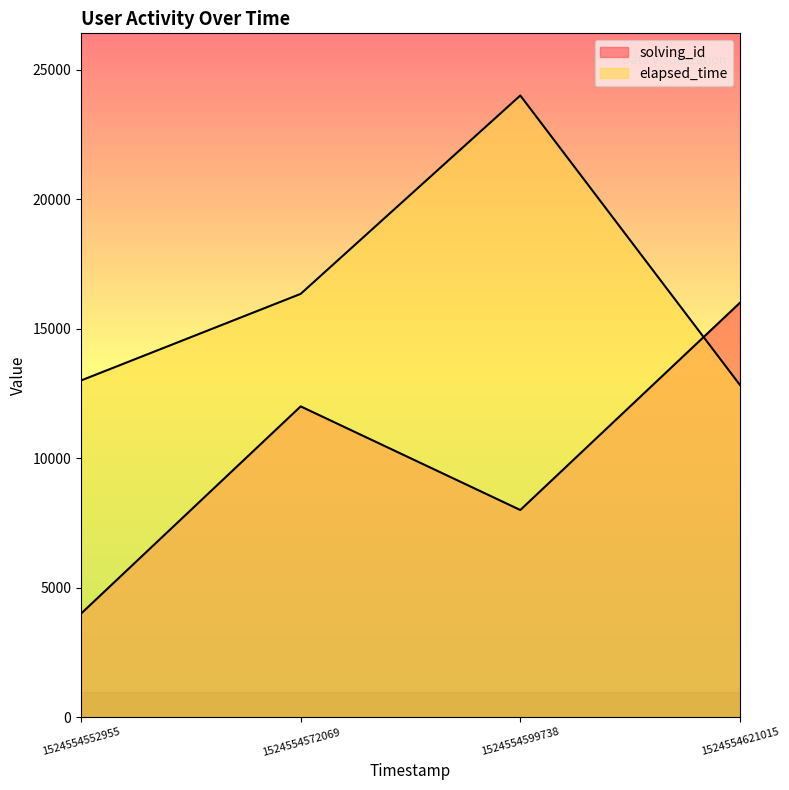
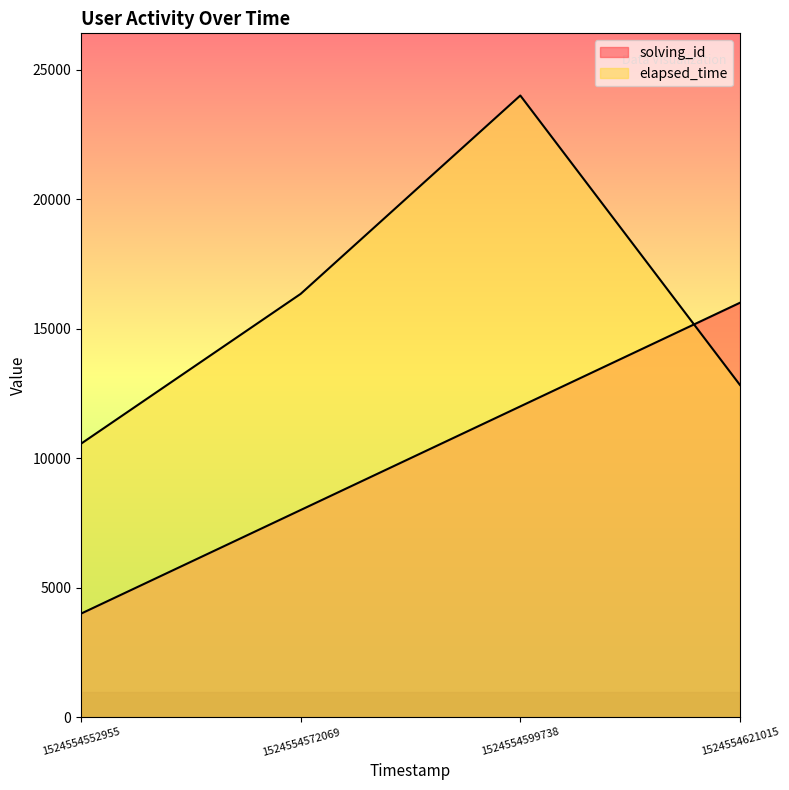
  {
    "solving_id": {
      "1524554552955": 4000,
-     "1524554572069": 12000,
-     "1524554599738": 8000,
+     "1524554572069": 8000,
+     "1524554599738": 12000,
      "1524554621015": 16000
    },
    "elapsed_time": {
-     "1524554552955": 13000,
+     "1524554552955": 10600,
      "1524554572069": 16300,
      "1524554599738": 24000,
      "1524554621015": 12800
    }
  }
